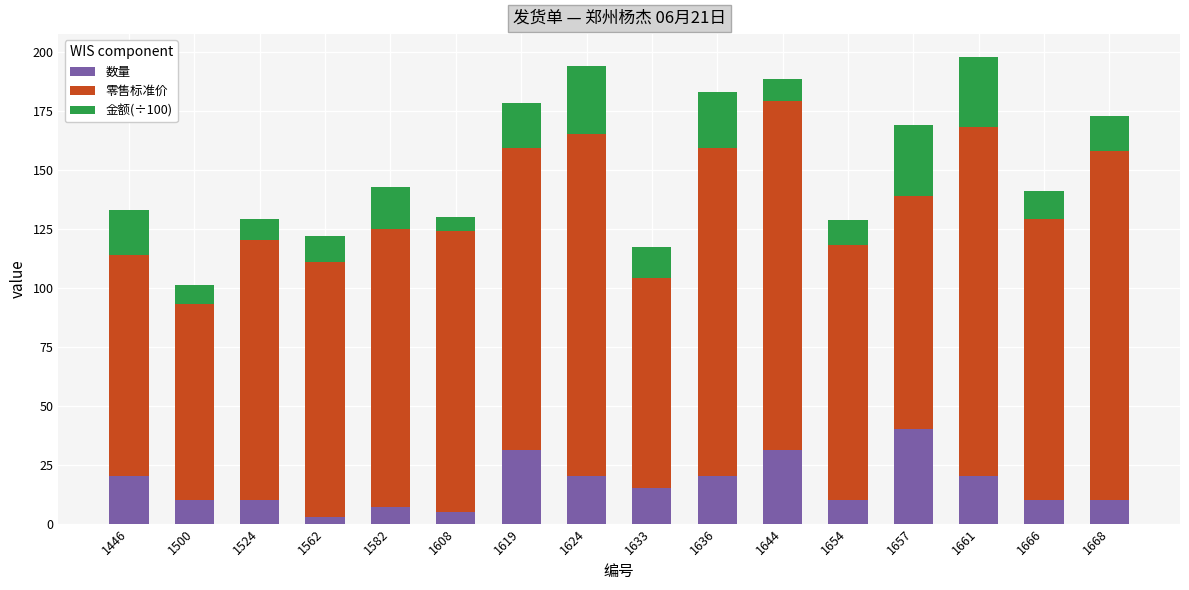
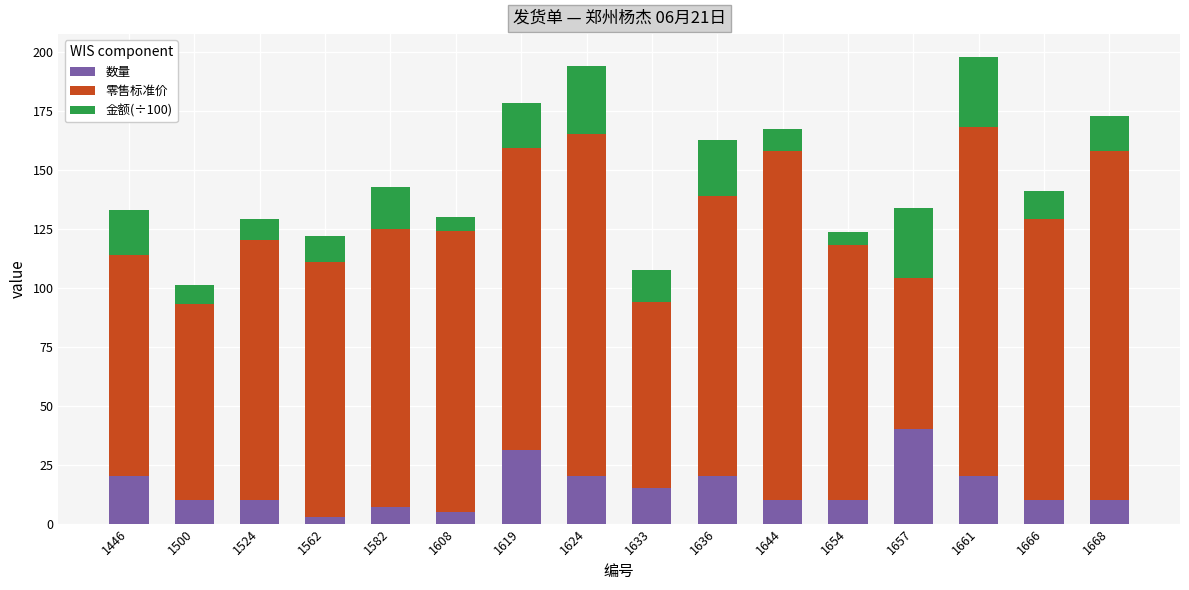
  {
    "数量": {
      "1446": 20,
      "1500": 10,
      "1524": 10,
      "1562": 3,
      "1582": 7,
      "1608": 5,
      "1619": 31,
      "1624": 20,
      "1633": 15,
      "1636": 20,
-     "1644": 31,
+     "1644": 10,
      "1654": 10,
      "1657": 40,
      "1661": 20,
      "1666": 10,
      "1668": 10
    },
    "零售标准价": {
      "1446": 94,
      "1500": 83,
      "1524": 110,
      "1562": 108,
      "1582": 118,
      "1608": 119,
      "1619": 128,
      "1624": 145,
-     "1633": 89,
-     "1636": 139,
+     "1633": 79,
+     "1636": 119,
      "1644": 148,
      "1654": 108,
-     "1657": 99,
+     "1657": 64,
      "1661": 148,
      "1666": 119,
      "1668": 148
    },
    "金额(÷100)": {
      "1446": 19,
      "1500": 8,
      "1524": 9,
      "1562": 11,
      "1582": 18,
      "1608": 6,
      "1619": 19,
      "1624": 29,
      "1633": 13,
      "1636": 24,
      "1644": 9,
-     "1654": 11,
+     "1654": 5,
      "1657": 30,
      "1661": 30,
      "1666": 12,
      "1668": 15
    }
  }
